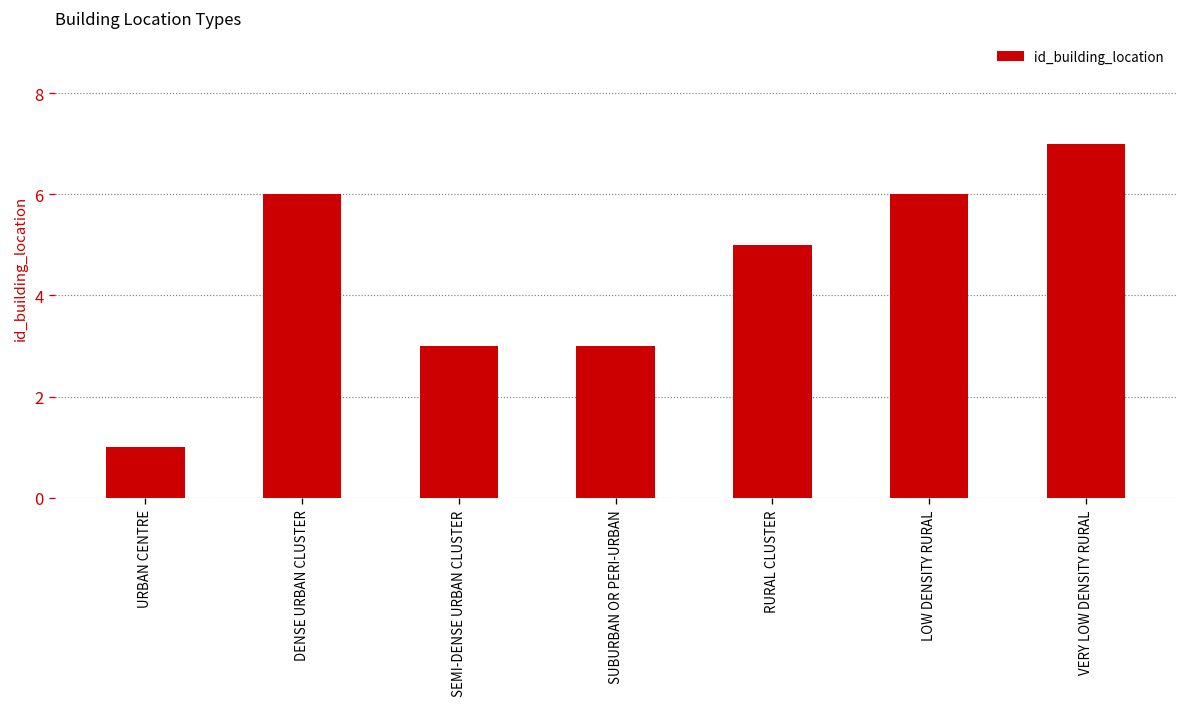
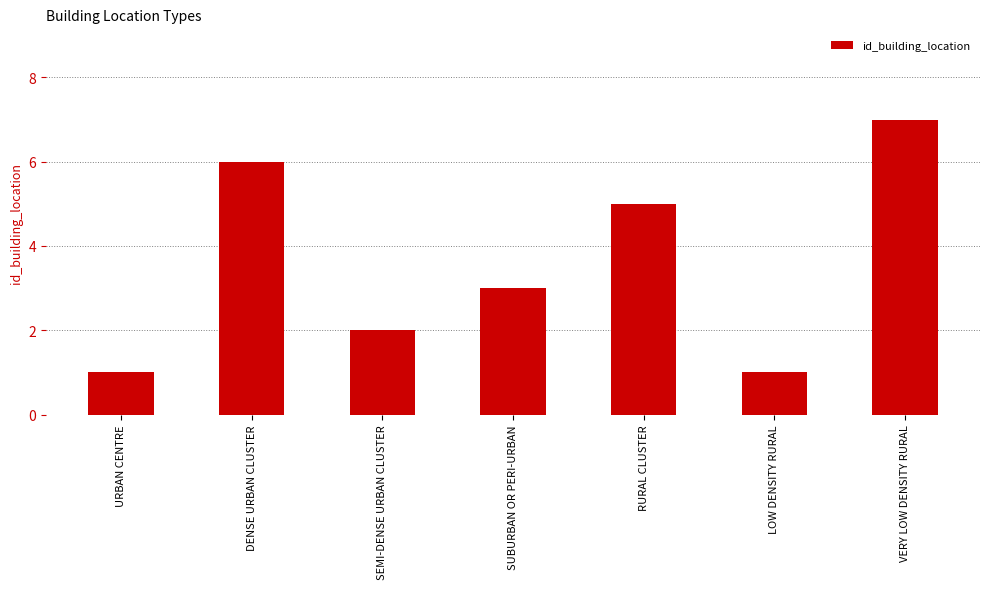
  {
    "URBAN CENTRE": 1,
    "DENSE URBAN CLUSTER": 6,
-   "SEMI-DENSE URBAN CLUSTER": 3,
+   "SEMI-DENSE URBAN CLUSTER": 2,
    "SUBURBAN OR PERI-URBAN": 3,
    "RURAL CLUSTER": 5,
-   "LOW DENSITY RURAL": 6,
+   "LOW DENSITY RURAL": 1,
    "VERY LOW DENSITY RURAL": 7
  }
